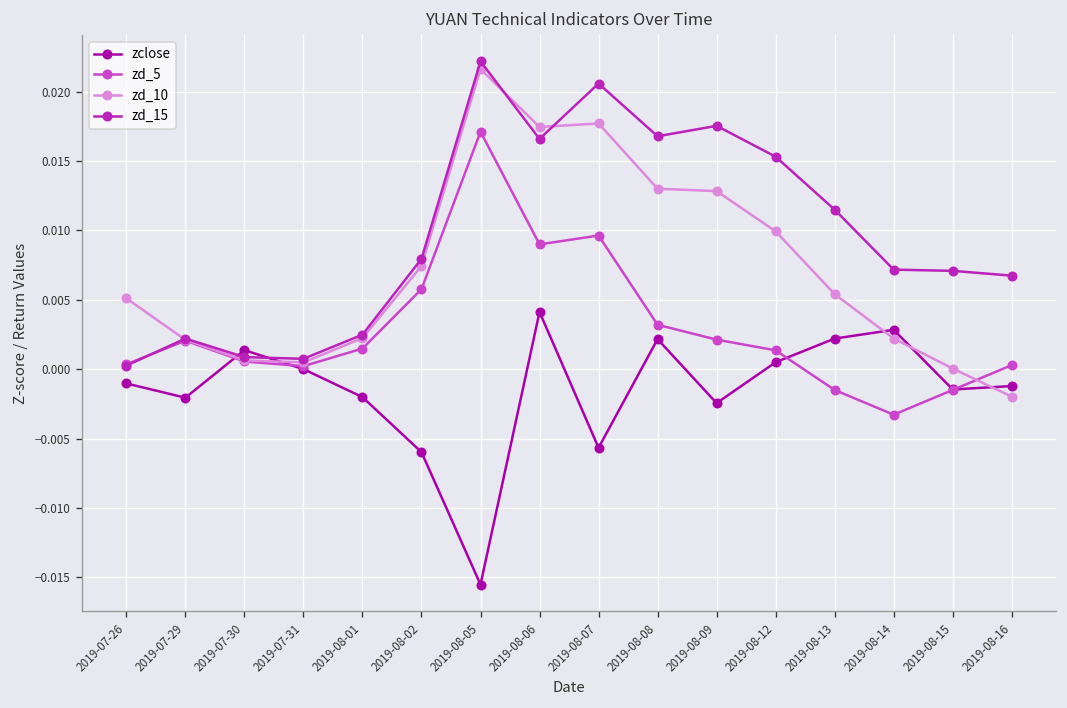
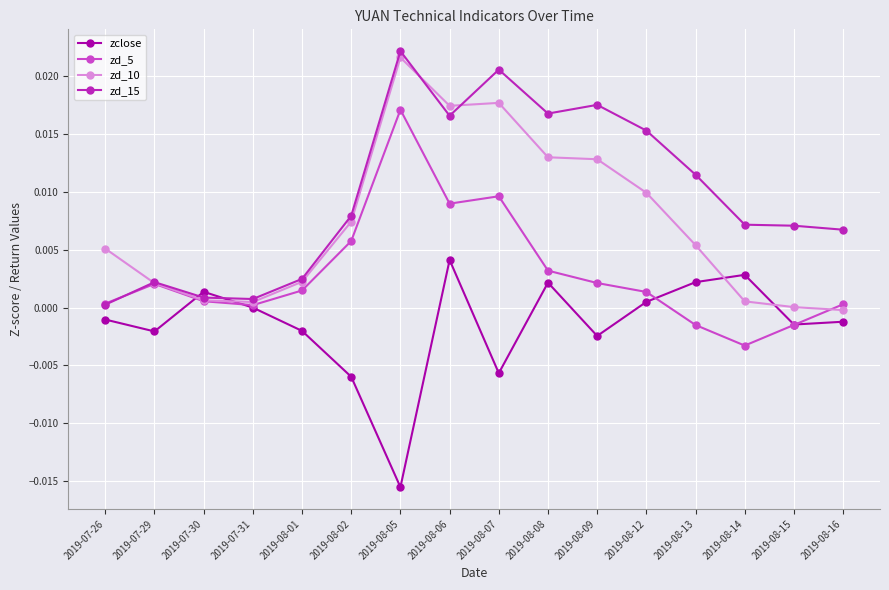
  {
    "zd_10": {
      "2019-07-26": 0.0051,
      "2019-07-31": 0.0005,
      "2019-08-01": 0.0022,
      "2019-08-02": 0.0074,
      "2019-08-05": 0.0216,
      "2019-08-06": 0.0174,
      "2019-08-07": 0.0177,
      "2019-08-08": 0.0130,
      "2019-08-09": 0.0128,
      "2019-08-12": 0.0099,
      "2019-08-13": 0.0054,
-     "2019-08-14": 0.0022,
+     "2019-08-14": 0.0005,
      "2019-08-15": 0.0000,
-     "2019-08-16": -0.0020
+     "2019-08-16": -0.0002
    }
  }
